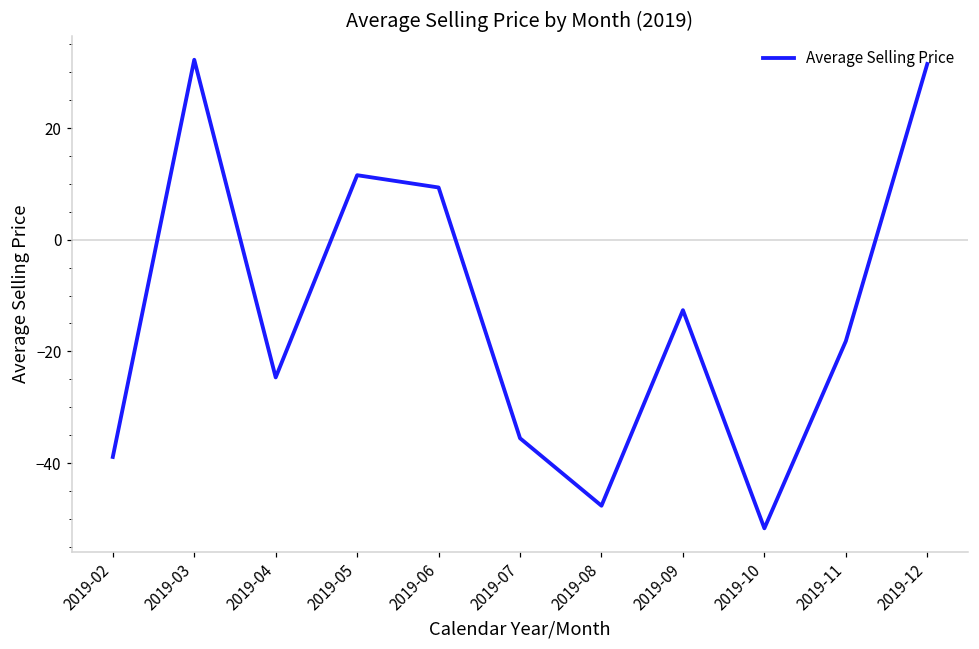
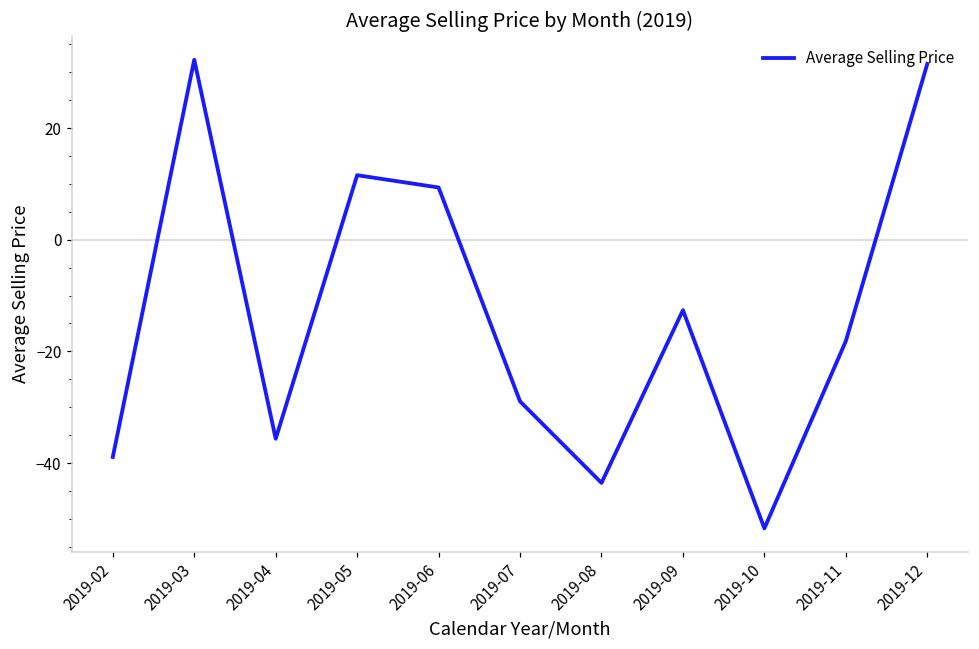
  {
    "2019-02": -39,
    "2019-03": 32,
-   "2019-04": -25,
+   "2019-04": -36,
    "2019-05": 12,
    "2019-06": 9,
-   "2019-07": -36,
-   "2019-08": -48,
+   "2019-07": -29,
+   "2019-08": -44,
    "2019-09": -13,
    "2019-10": -52,
    "2019-11": -18,
    "2019-12": 31
  }
